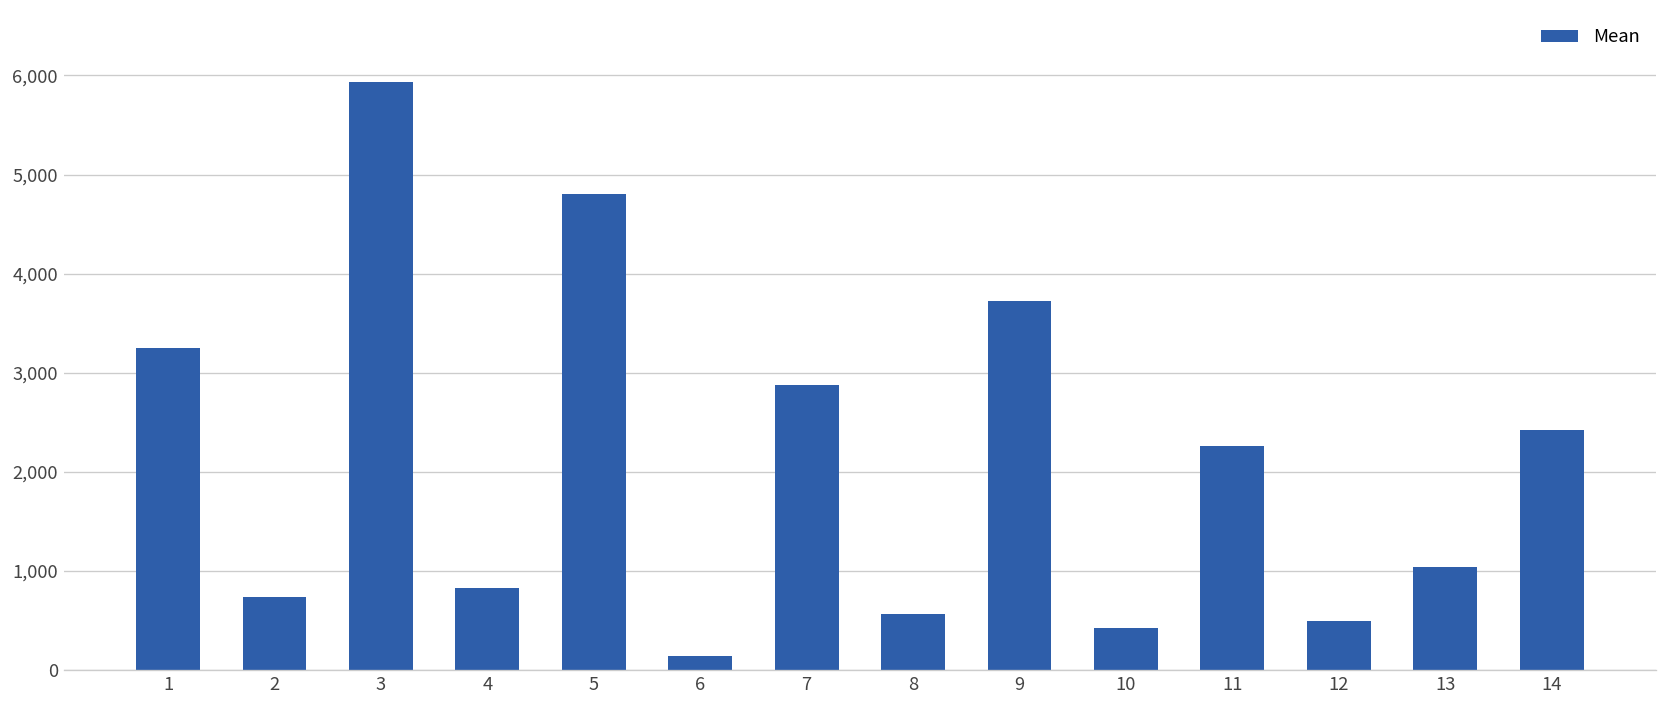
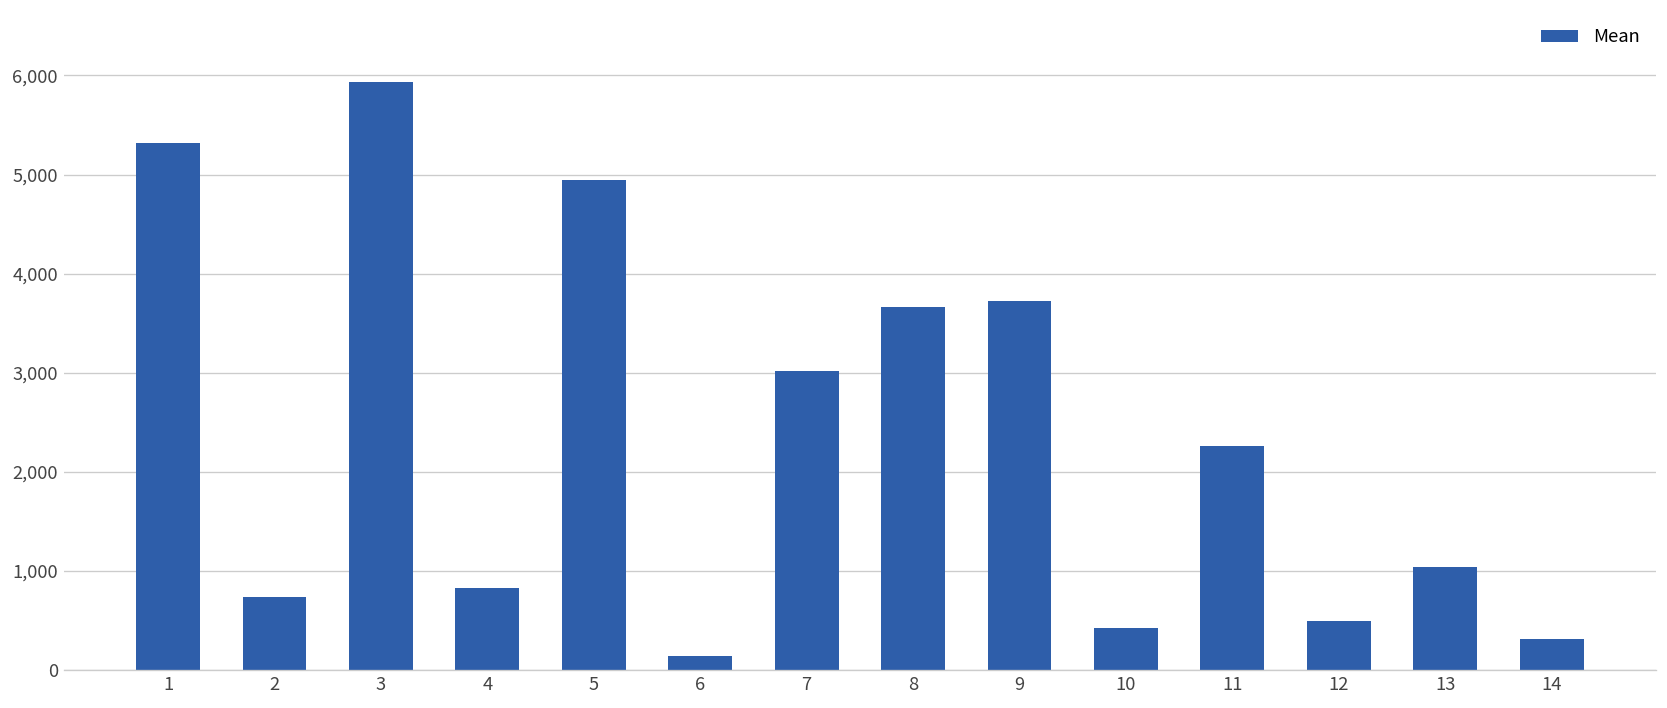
  {
-   "1": "3,200",
+   "1": "5,300",
    "2": "700",
    "3": "5,900",
    "4": "800",
-   "5": "4,800",
+   "5": "4,900",
    "6": "100",
-   "7": "2,900",
-   "8": "600",
+   "7": "3,000",
+   "8": "3,700",
    "9": "3,700",
    "10": "400",
    "11": "2,300",
    "12": "500",
    "13": "1,000",
-   "14": "2,400"
+   "14": "300"
  }
